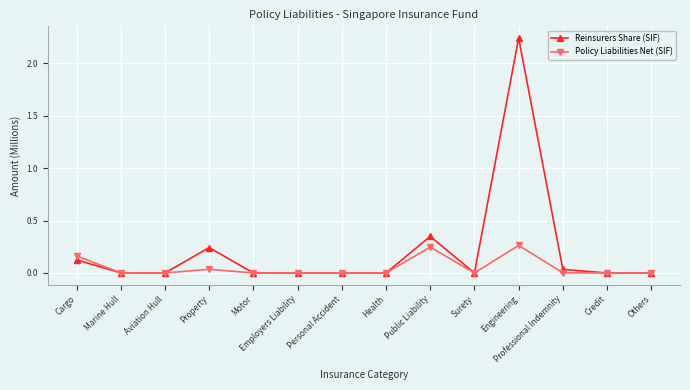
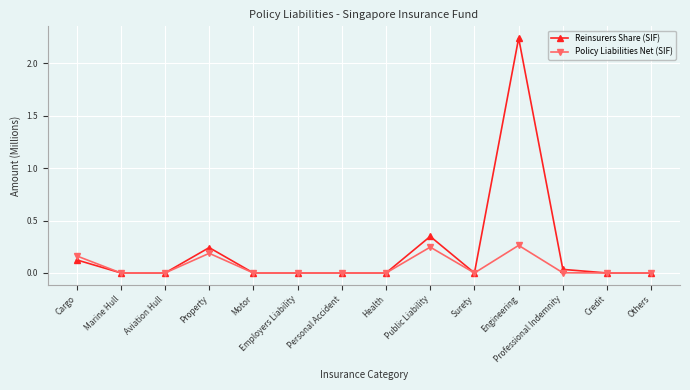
  {
    "Reinsurers Share (SIF)": {
      "Cargo": 0.13,
      "Property": 0.24,
      "Public Liability": 0.35,
      "Engineering": 2.24,
      "Professional Indemnity": 0.03
    },
    "Policy Liabilities Net (SIF)": {
      "Cargo": 0.16,
-     "Property": 0.04,
+     "Property": 0.19,
      "Public Liability": 0.25,
      "Engineering": 0.26,
      "Professional Indemnity": 0.00
    }
  }
